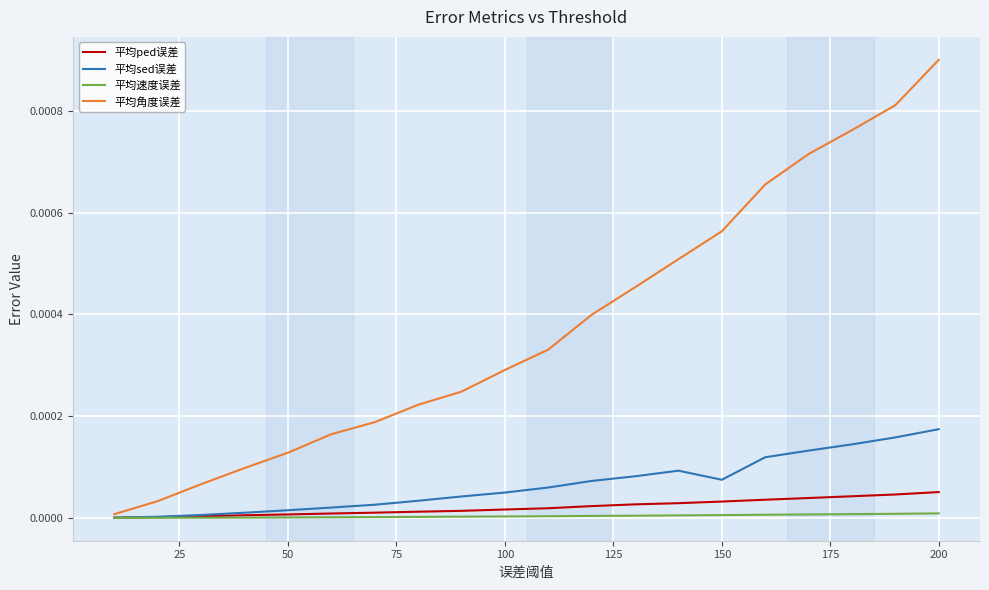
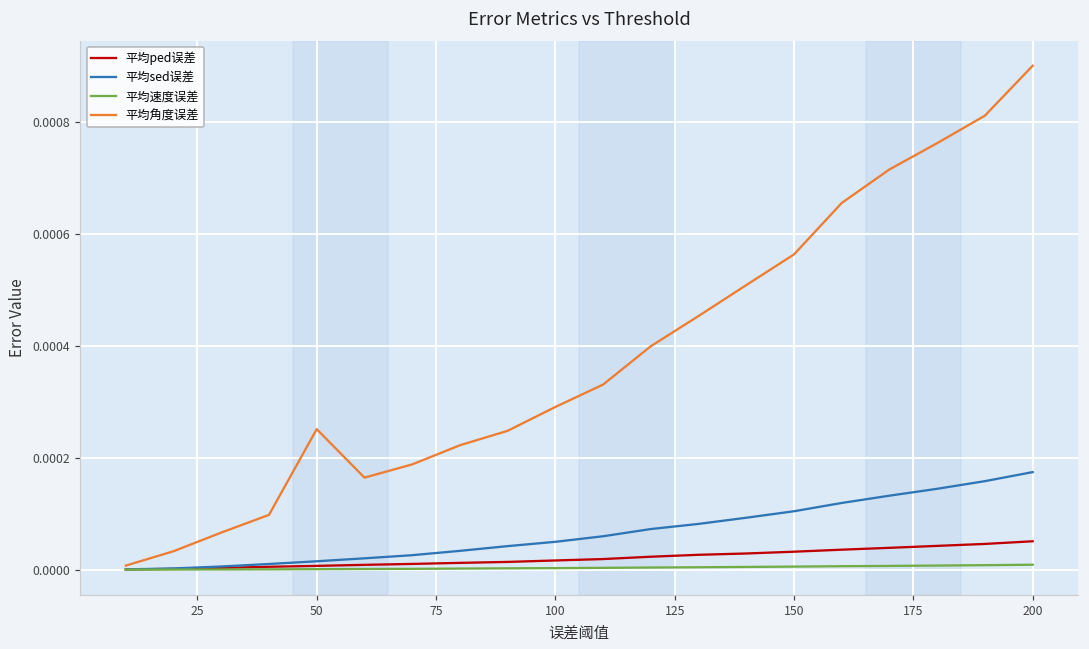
  {
    "平均ped误差": {
      "50": 0.00001,
      "100": 0.00002,
      "150": 0.00003,
      "200": 0.00005
    },
    "平均sed误差": {
      "50": 0.00001,
      "100": 0.00005,
-     "150": 0.00007,
+     "150": 0.00010,
      "200": 0.00017
    },
    "平均速度误差": {
      "50": 0.00000,
      "100": 0.00000,
      "150": 0.00001,
      "200": 0.00001
    },
    "平均角度误差": {
-     "50": 0.00013,
+     "50": 0.00025,
      "100": 0.00029,
      "150": 0.00056,
      "200": 0.00090
    }
  }
